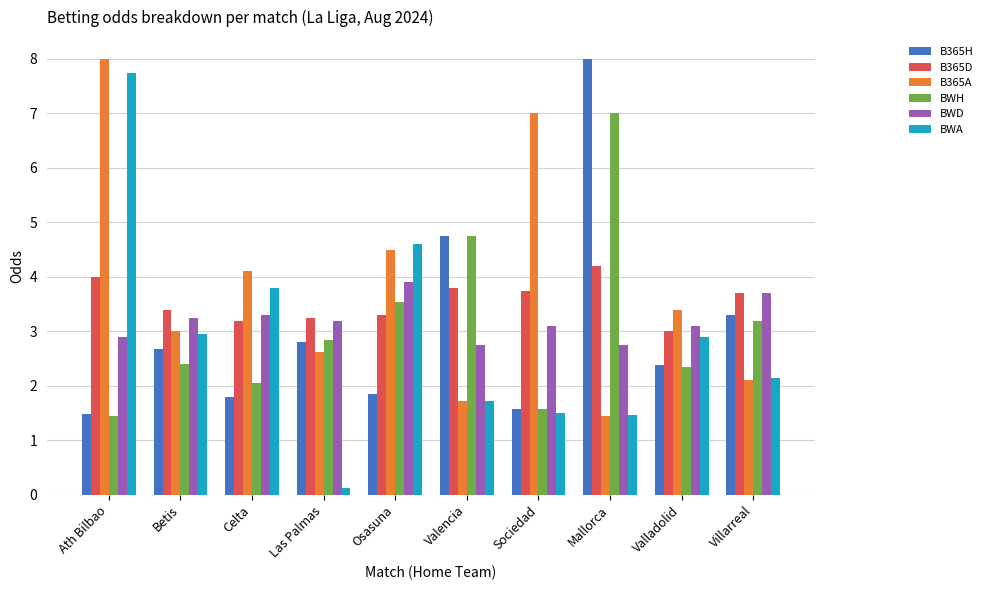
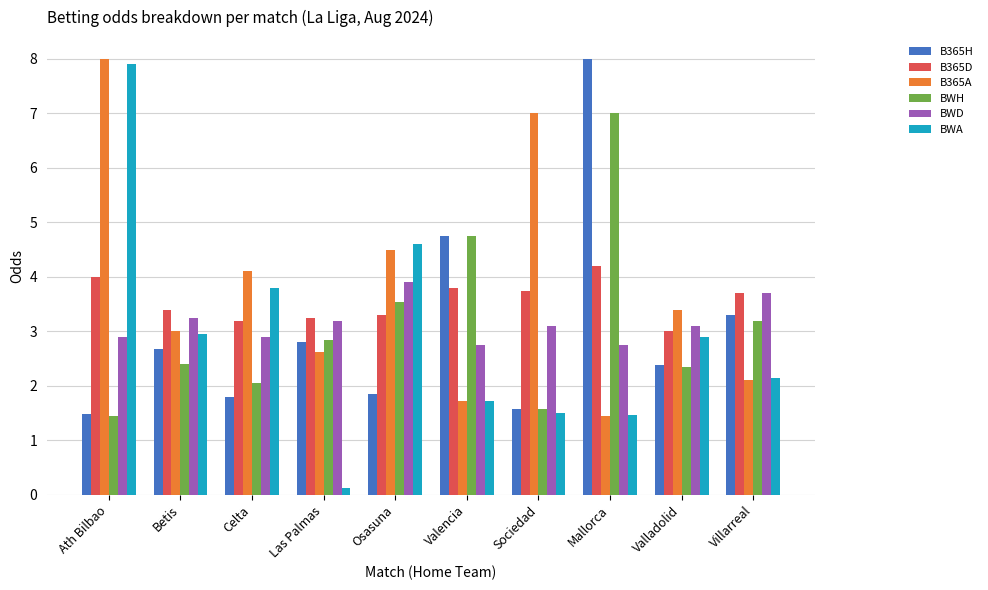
  {
    "B365H": {
      "Ath Bilbao": 1.5,
      "Betis": 2.7,
      "Celta": 1.8,
      "Las Palmas": 2.8,
      "Osasuna": 1.9,
      "Valencia": 4.8,
      "Sociedad": 1.6,
      "Mallorca": 8.0,
      "Valladolid": 2.4,
      "Villarreal": 3.3
    },
    "BWH": {
      "Ath Bilbao": 1.4,
      "Betis": 2.4,
      "Celta": 2.1,
      "Las Palmas": 2.9,
      "Osasuna": 3.5,
      "Valencia": 4.8,
      "Sociedad": 1.6,
      "Mallorca": 7.0,
      "Valladolid": 2.4,
      "Villarreal": 3.2
    },
    "BWD": {
      "Ath Bilbao": 2.9,
      "Betis": 3.3,
-     "Celta": 3.3,
+     "Celta": 2.9,
      "Las Palmas": 3.2,
      "Osasuna": 3.9,
      "Valencia": 2.8,
      "Sociedad": 3.1,
      "Mallorca": 2.8,
      "Valladolid": 3.1,
      "Villarreal": 3.7
    },
    "BWA": {
-     "Ath Bilbao": 7.8,
+     "Ath Bilbao": 7.9,
      "Betis": 3.0,
      "Celta": 3.8,
      "Las Palmas": 0.1,
      "Osasuna": 4.6,
      "Valencia": 1.7,
      "Sociedad": 1.5,
      "Mallorca": 1.5,
      "Valladolid": 2.9,
      "Villarreal": 2.2
    }
  }
